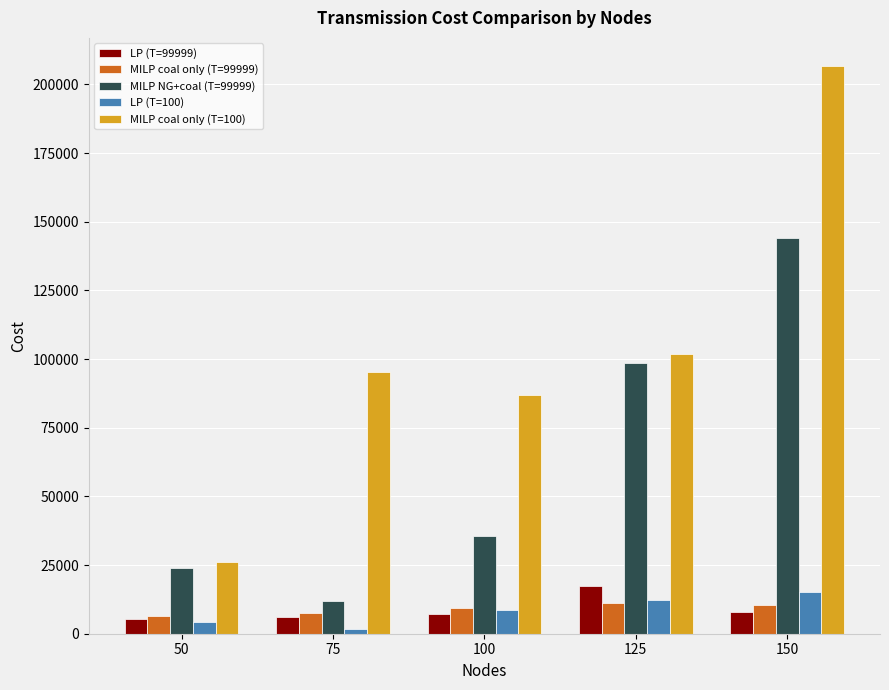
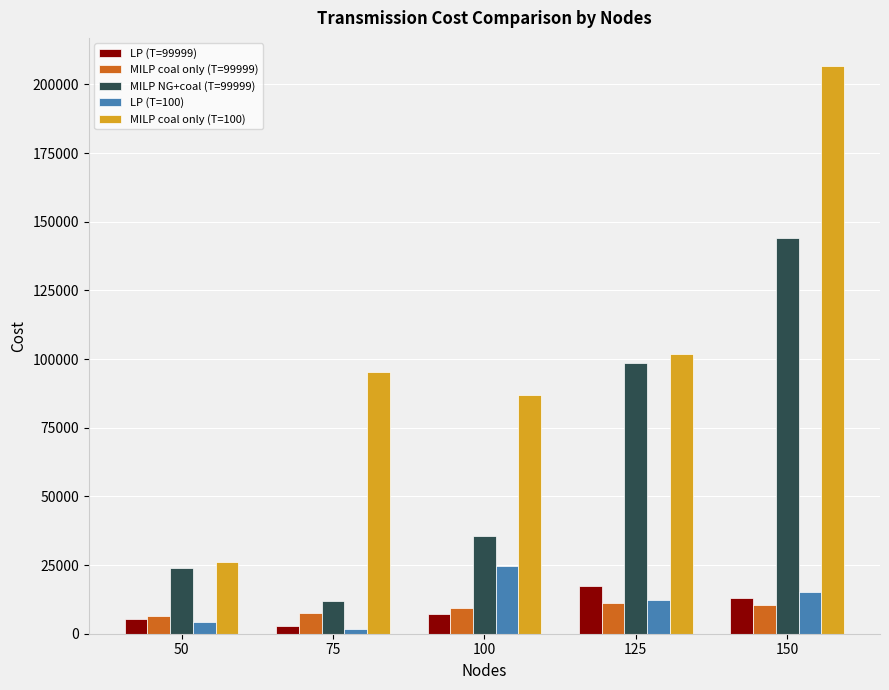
  {
    "LP (T=99999)": {
      "50": 5000,
-     "75": 6000,
+     "75": 3000,
      "100": 7000,
      "125": 17000,
-     "150": 8000
+     "150": 13000
    },
    "MILP coal only (T=99999)": {
      "50": 6000,
      "75": 8000,
      "100": 9000,
      "125": 11000,
      "150": 11000
    },
    "MILP NG+coal (T=99999)": {
      "50": 24000,
      "75": 12000,
      "100": 36000,
      "125": 98000,
      "150": 144000
    },
    "LP (T=100)": {
      "50": 4000,
      "75": 2000,
-     "100": 9000,
+     "100": 25000,
      "125": 12000,
      "150": 15000
    },
    "MILP coal only (T=100)": {
      "50": 26000,
      "75": 95000,
      "100": 87000,
      "125": 102000,
      "150": 207000
    }
  }
